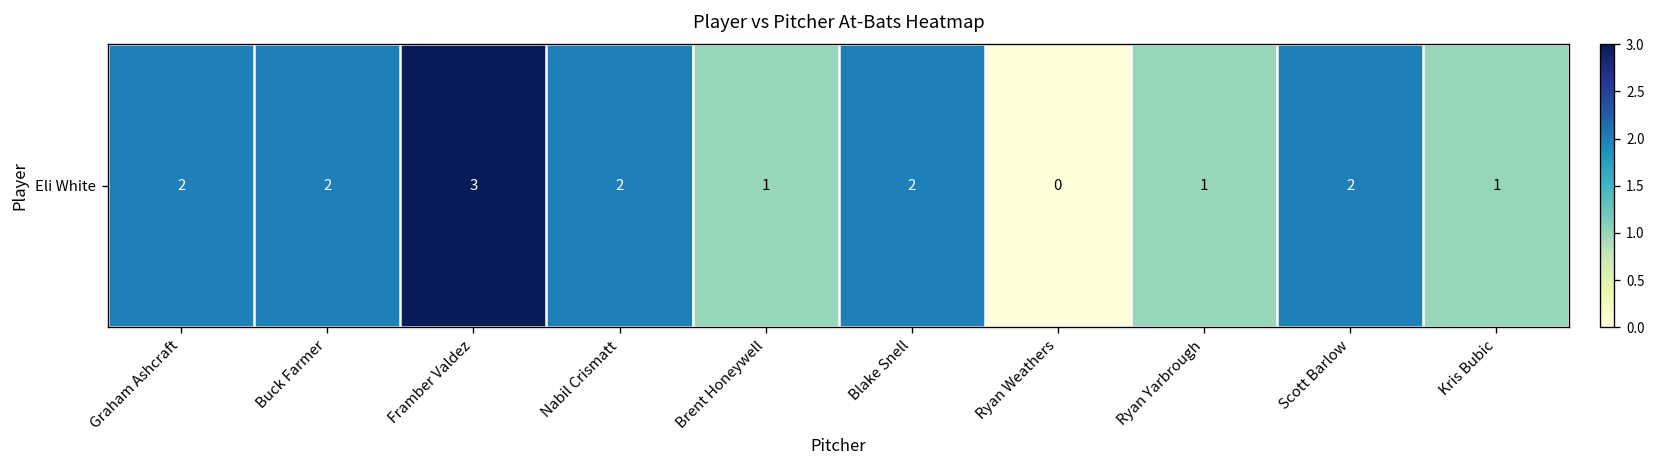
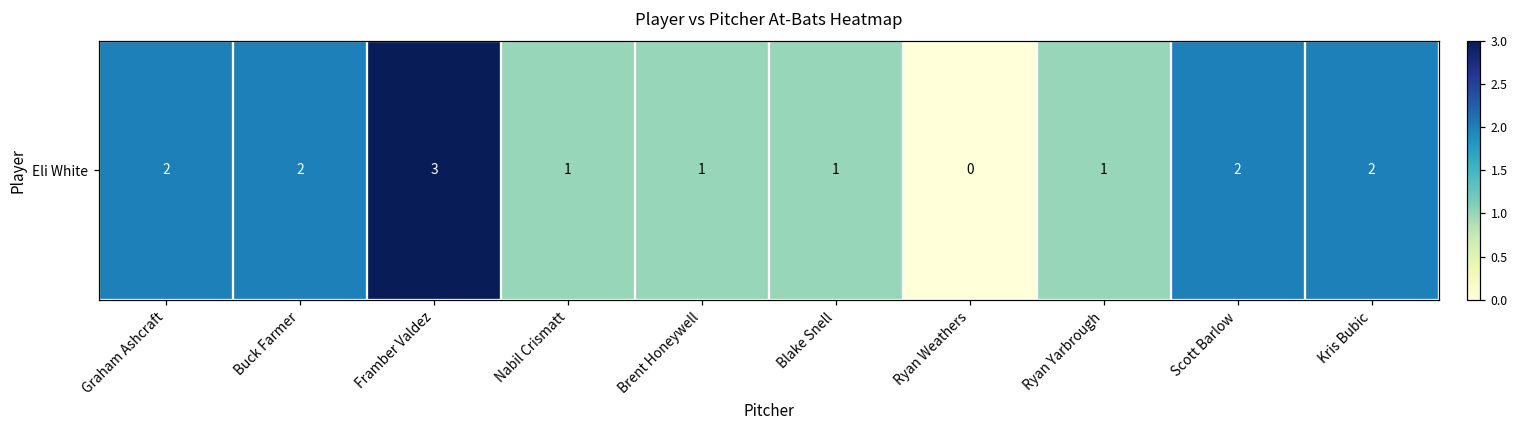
  {
    "Eli White": {
      "Graham Ashcraft": 2,
      "Buck Farmer": 2,
      "Framber Valdez": 3,
-     "Nabil Crismatt": 2,
+     "Nabil Crismatt": 1,
      "Brent Honeywell": 1,
-     "Blake Snell": 2,
+     "Blake Snell": 1,
      "Ryan Weathers": 0,
      "Ryan Yarbrough": 1,
      "Scott Barlow": 2,
-     "Kris Bubic": 1
+     "Kris Bubic": 2
    }
  }
